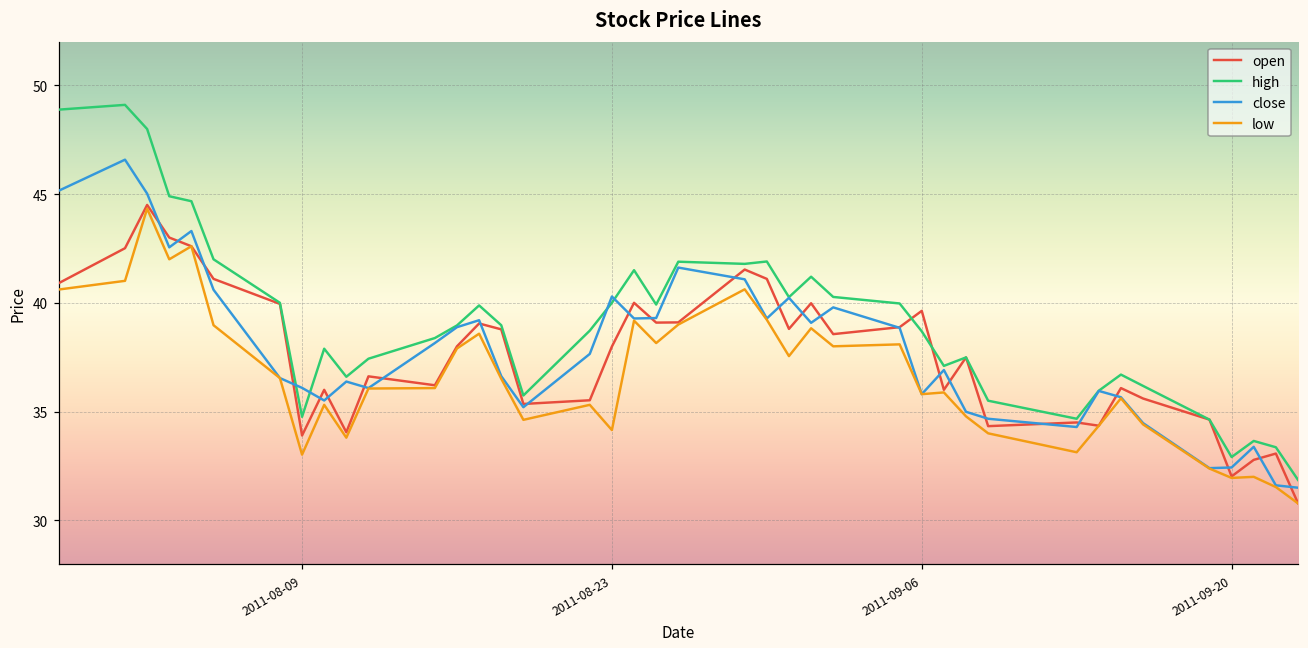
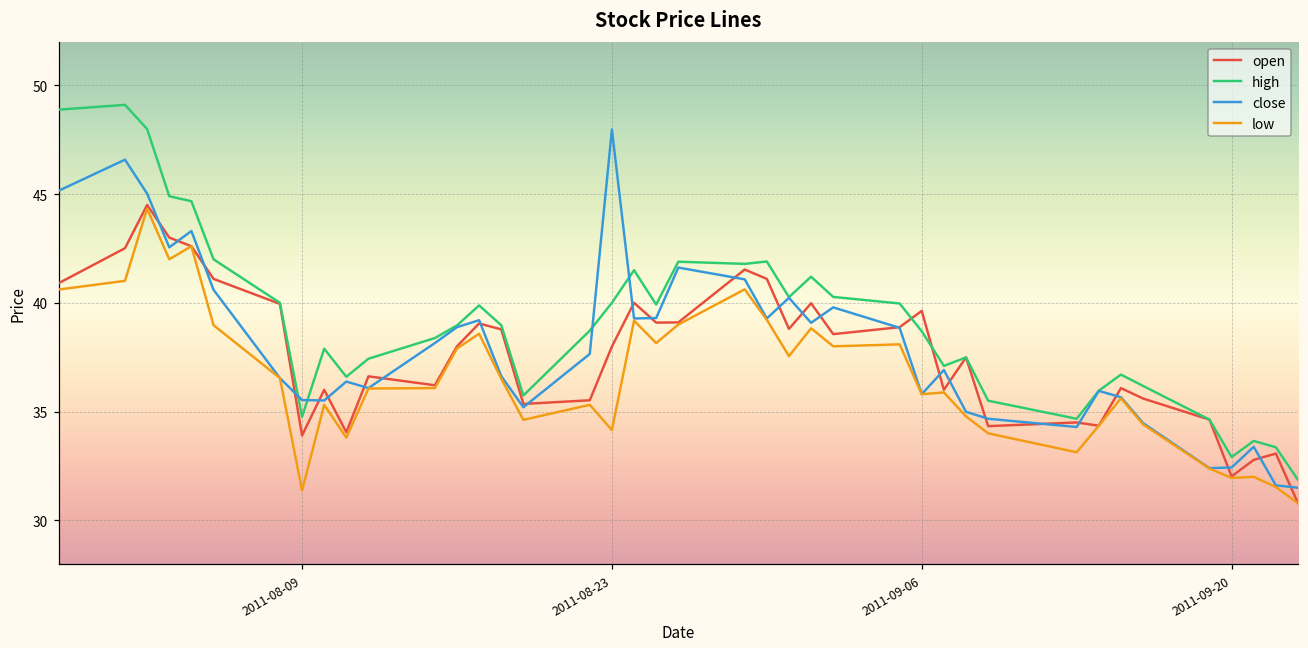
  {
    "open": {
      "2011-08-09": 33.9,
      "2011-08-23": 38.0,
      "2011-09-06": 39.6
    },
    "high": {
      "2011-08-09": 34.8,
      "2011-08-23": 40.0,
      "2011-09-06": 38.7,
      "2011-09-20": 32.9
    },
    "close": {
-     "2011-08-09": 36.1,
-     "2011-08-23": 40.3,
+     "2011-08-09": 35.5,
+     "2011-08-23": 48.0,
      "2011-09-20": 32.4
    },
    "low": {
-     "2011-08-09": 33.0,
+     "2011-08-09": 31.4,
      "2011-08-23": 34.2
    }
  }
